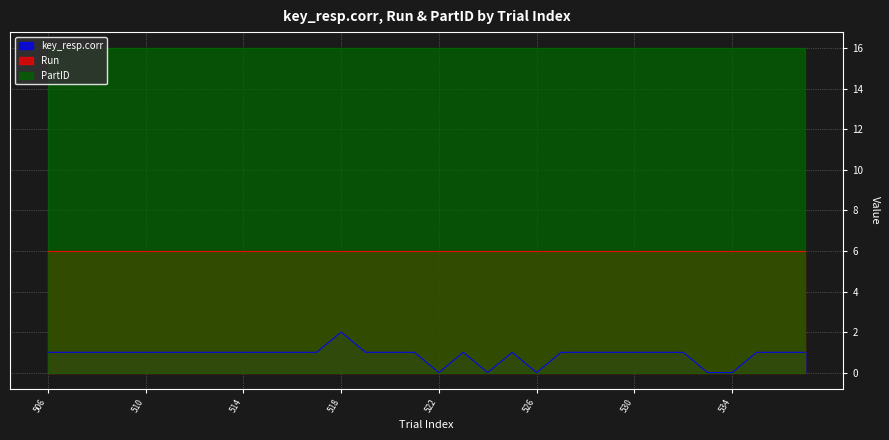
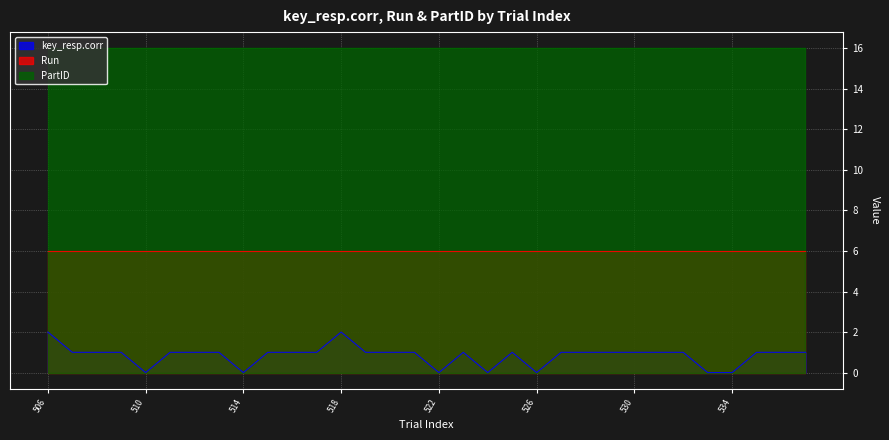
  {
    "key_resp.corr": {
-     "506": 1,
-     "510": 1,
-     "514": 1,
+     "506": 2,
+     "510": 0,
+     "514": 0,
      "518": 2,
      "522": 0,
      "526": 0,
      "530": 1,
      "534": 0
    },
    "Run": {
      "506": 6,
      "510": 6,
      "514": 6,
      "518": 6,
      "522": 6,
      "526": 6,
      "530": 6,
      "534": 6
    },
    "PartID": {
      "510": 16,
      "514": 16,
      "518": 16,
      "522": 16,
      "526": 16,
      "530": 16,
      "534": 16
    }
  }
